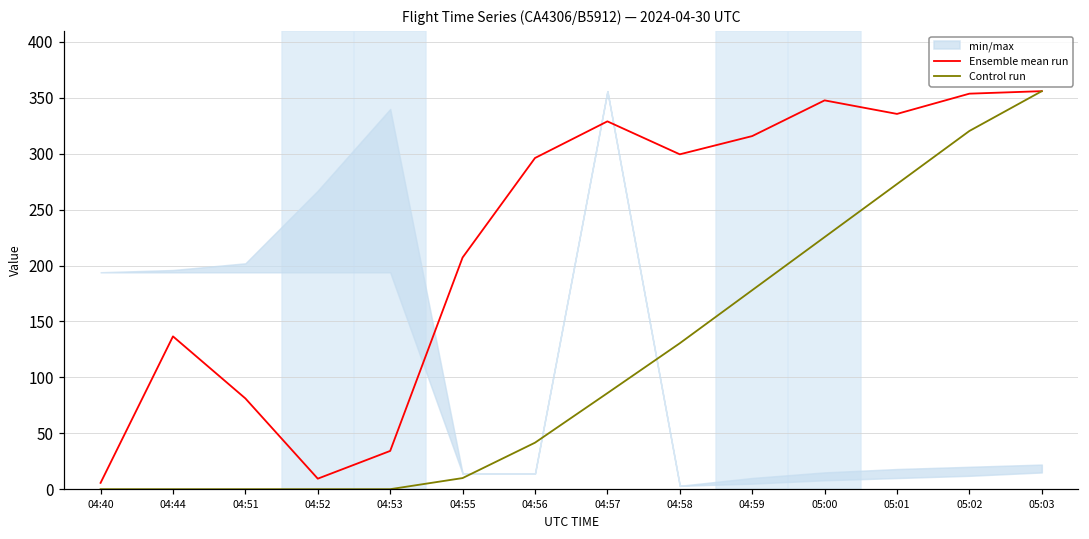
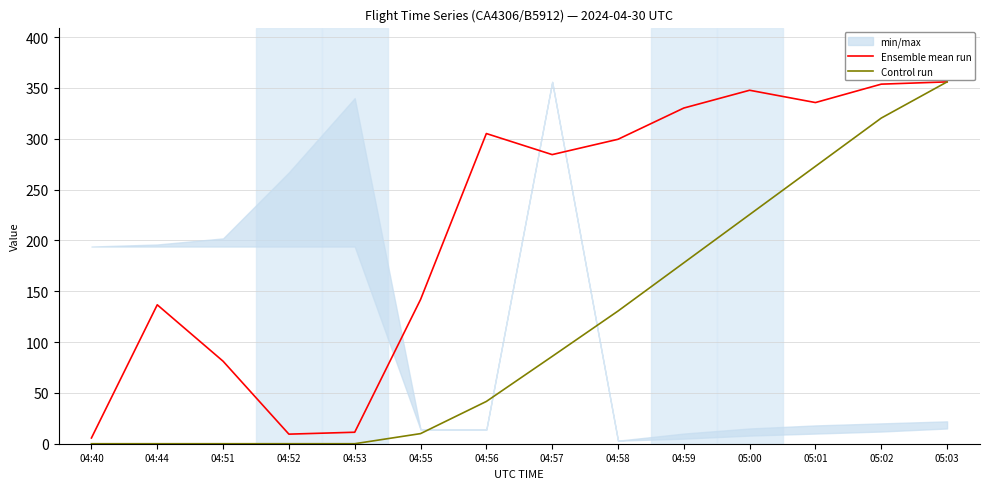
  {
    "Ensemble mean run": {
      "04:40": 6,
      "04:44": 137,
      "04:51": 81,
      "04:52": 9,
-     "04:53": 34,
-     "04:55": 207,
-     "04:56": 296,
-     "04:57": 329,
+     "04:53": 11,
+     "04:55": 142,
+     "04:56": 305,
+     "04:57": 284,
      "04:58": 300,
-     "04:59": 316,
+     "04:59": 330,
      "05:00": 348,
      "05:01": 336,
      "05:02": 354
    },
    "Control run": {
      "04:40": 0,
      "04:44": 0,
      "04:51": 0,
      "04:52": 0,
      "04:53": 0,
      "04:55": 10,
      "04:56": 42,
      "04:57": 86,
      "04:58": 131,
      "04:59": 178,
      "05:00": 225,
      "05:01": 273,
      "05:02": 320
    }
  }
